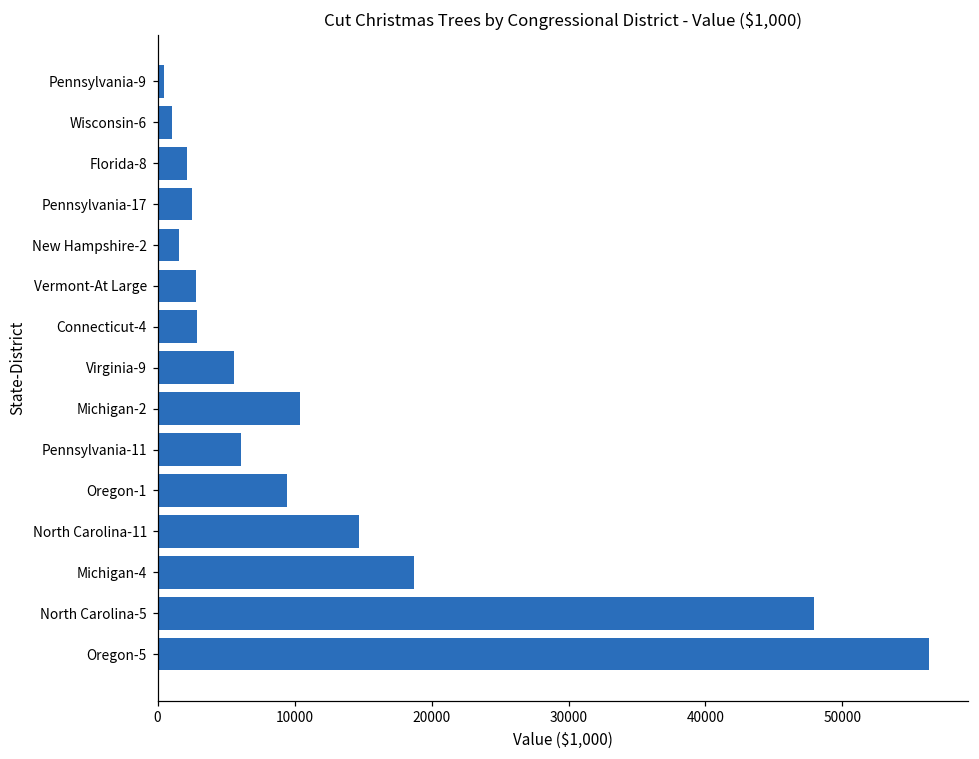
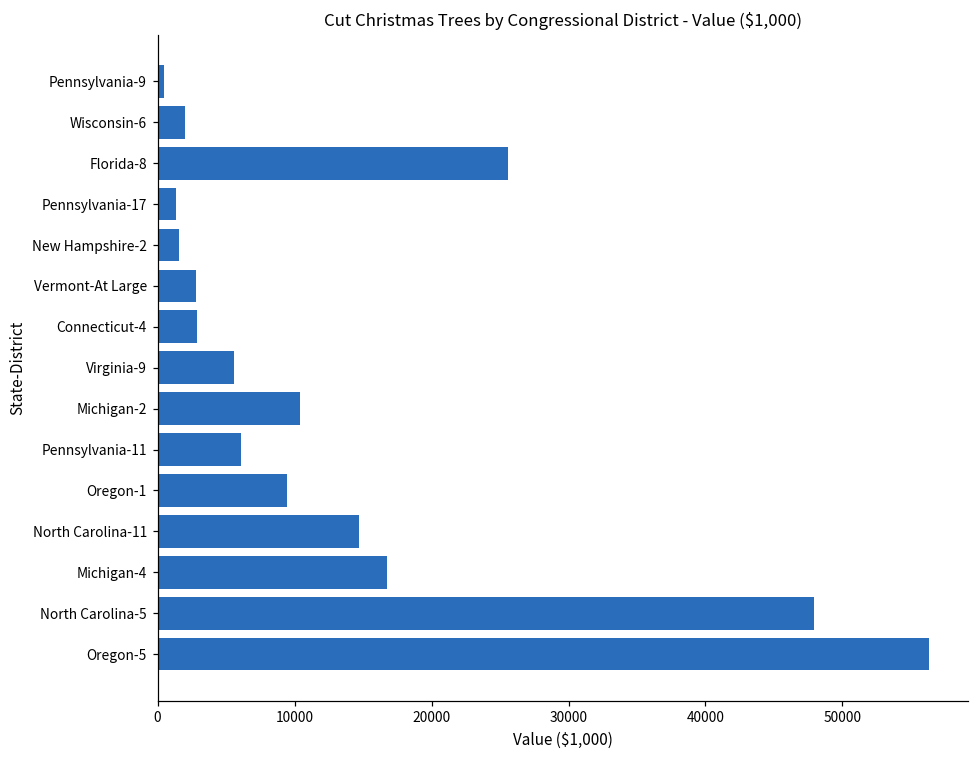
  {
    "Pennsylvania-9": 500,
-   "Wisconsin-6": 1100,
-   "Florida-8": 2100,
-   "Pennsylvania-17": 2500,
+   "Wisconsin-6": 2000,
+   "Florida-8": 25600,
+   "Pennsylvania-17": 1400,
    "New Hampshire-2": 1600,
    "Vermont-At Large": 2800,
    "Connecticut-4": 2800,
    "Virginia-9": 5600,
    "Michigan-2": 10400,
    "Pennsylvania-11": 6100,
    "Oregon-1": 9400,
    "North Carolina-11": 14700,
-   "Michigan-4": 18700,
+   "Michigan-4": 16700,
    "North Carolina-5": 47900,
    "Oregon-5": 56300
  }
